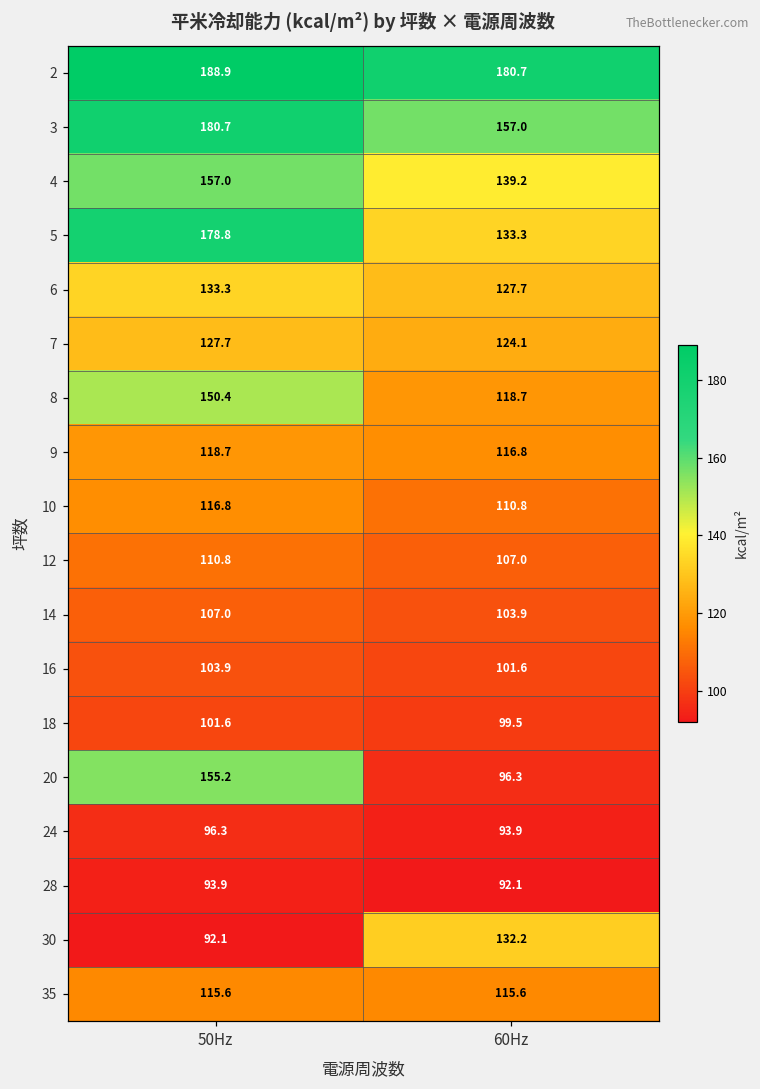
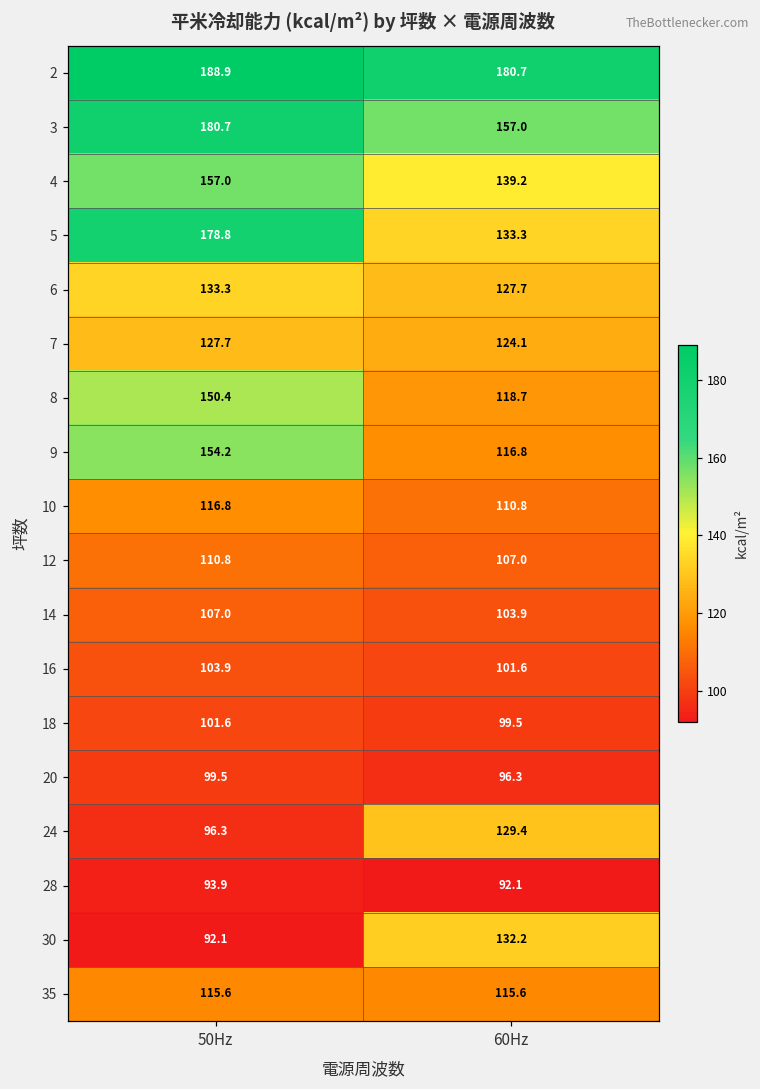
  {
    "2": {
      "50Hz": 188.9,
      "60Hz": 180.7
    },
    "3": {
      "50Hz": 180.7,
      "60Hz": 157.0
    },
    "4": {
      "50Hz": 157.0,
      "60Hz": 139.2
    },
    "5": {
      "50Hz": 178.8,
      "60Hz": 133.3
    },
    "6": {
      "50Hz": 133.3,
      "60Hz": 127.7
    },
    "7": {
      "50Hz": 127.7,
      "60Hz": 124.1
    },
    "8": {
      "50Hz": 150.4,
      "60Hz": 118.7
    },
    "9": {
-     "50Hz": 118.7,
+     "50Hz": 154.2,
      "60Hz": 116.8
    },
    "10": {
      "50Hz": 116.8,
      "60Hz": 110.8
    },
    "12": {
      "50Hz": 110.8,
      "60Hz": 107.0
    },
    "14": {
      "50Hz": 107.0,
      "60Hz": 103.9
    },
    "16": {
      "50Hz": 103.9,
      "60Hz": 101.6
    },
    "18": {
      "50Hz": 101.6,
      "60Hz": 99.5
    },
    "20": {
-     "50Hz": 155.2,
+     "50Hz": 99.5,
      "60Hz": 96.3
    },
    "24": {
      "50Hz": 96.3,
-     "60Hz": 93.9
+     "60Hz": 129.4
    },
    "28": {
      "50Hz": 93.9,
      "60Hz": 92.1
    },
    "30": {
      "50Hz": 92.1,
      "60Hz": 132.2
    },
    "35": {
      "50Hz": 115.6,
      "60Hz": 115.6
    }
  }
